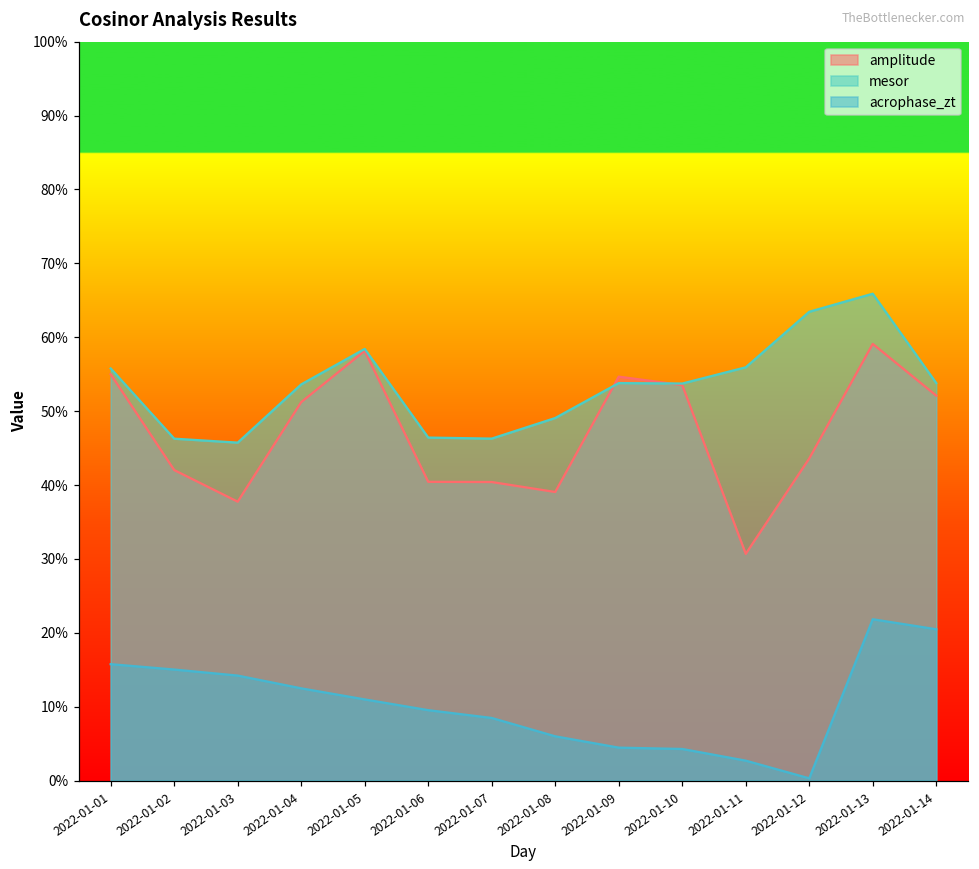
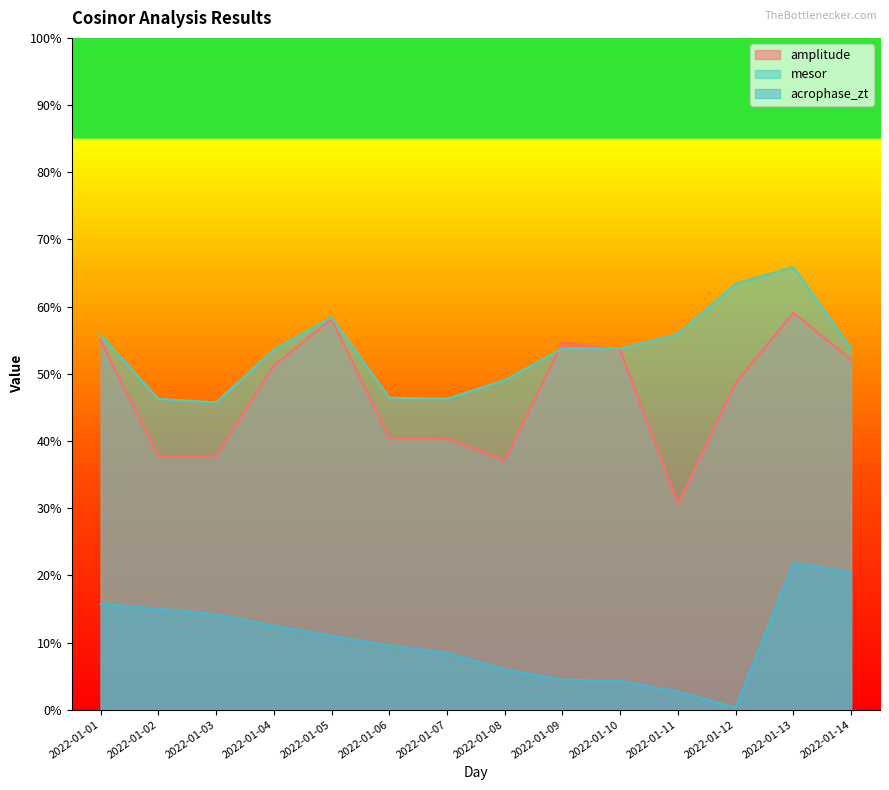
  {
    "amplitude": {
      "2022-01-01": "55%",
-     "2022-01-02": "42%",
+     "2022-01-02": "38%",
      "2022-01-03": "38%",
      "2022-01-04": "51%",
      "2022-01-06": "40%",
      "2022-01-07": "40%",
-     "2022-01-08": "39%",
+     "2022-01-08": "37%",
      "2022-01-09": "55%",
      "2022-01-11": "31%",
-     "2022-01-12": "44%",
+     "2022-01-12": "49%",
      "2022-01-13": "59%",
      "2022-01-14": "52%"
    }
  }
